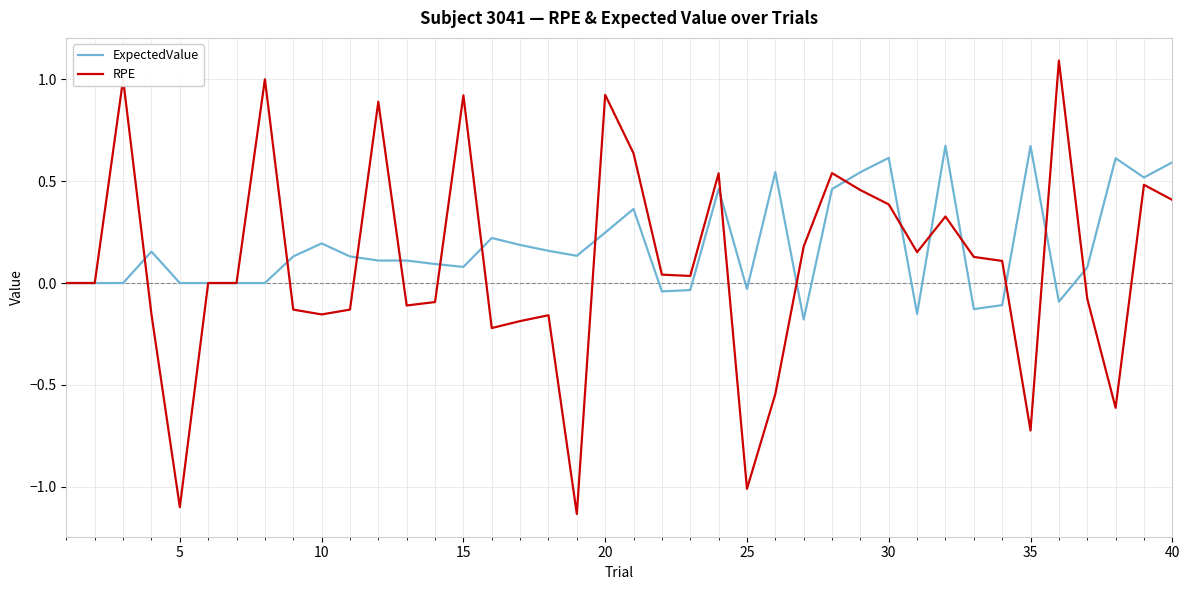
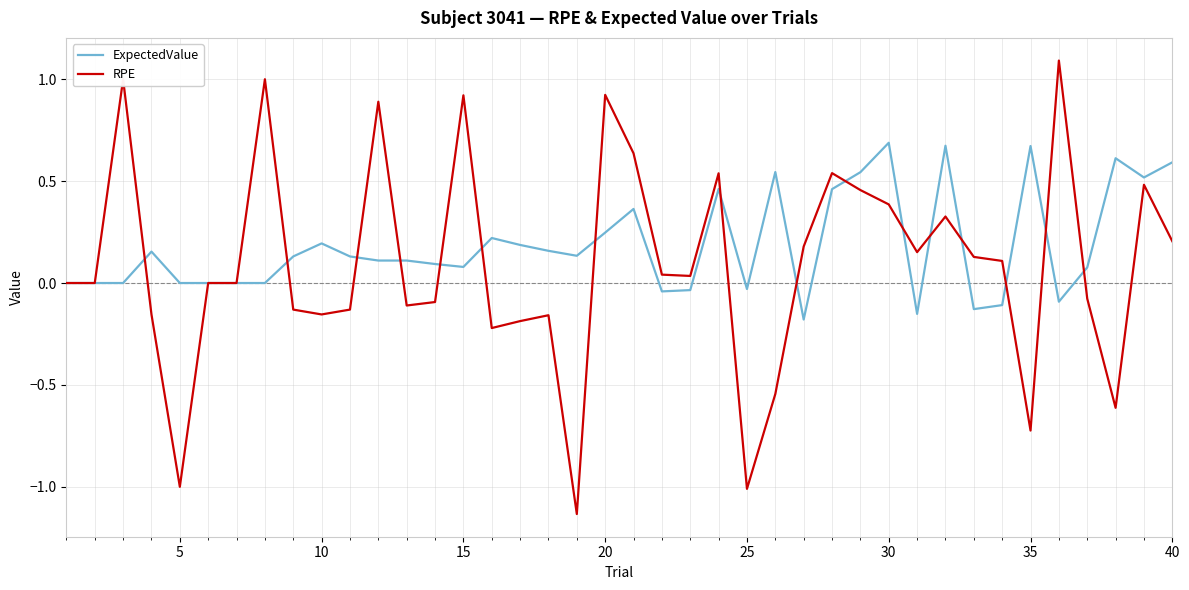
  {
    "ExpectedValue": {
      "5": 0.00,
      "10": 0.19,
      "15": 0.08,
      "20": 0.25,
      "25": -0.03,
-     "30": 0.61,
+     "30": 0.69,
      "35": 0.67,
      "40": 0.59
    },
    "RPE": {
-     "5": -1.1,
+     "5": -1.0,
      "10": -0.15,
      "15": 0.92,
      "20": 0.92,
      "25": -1.01,
      "30": 0.39,
      "35": -0.72,
-     "40": 0.41
+     "40": 0.21
    }
  }
